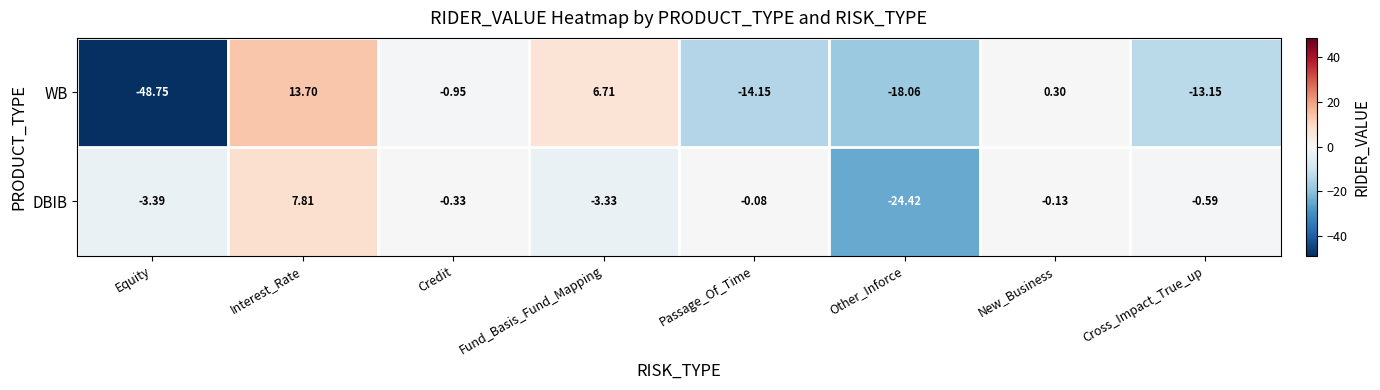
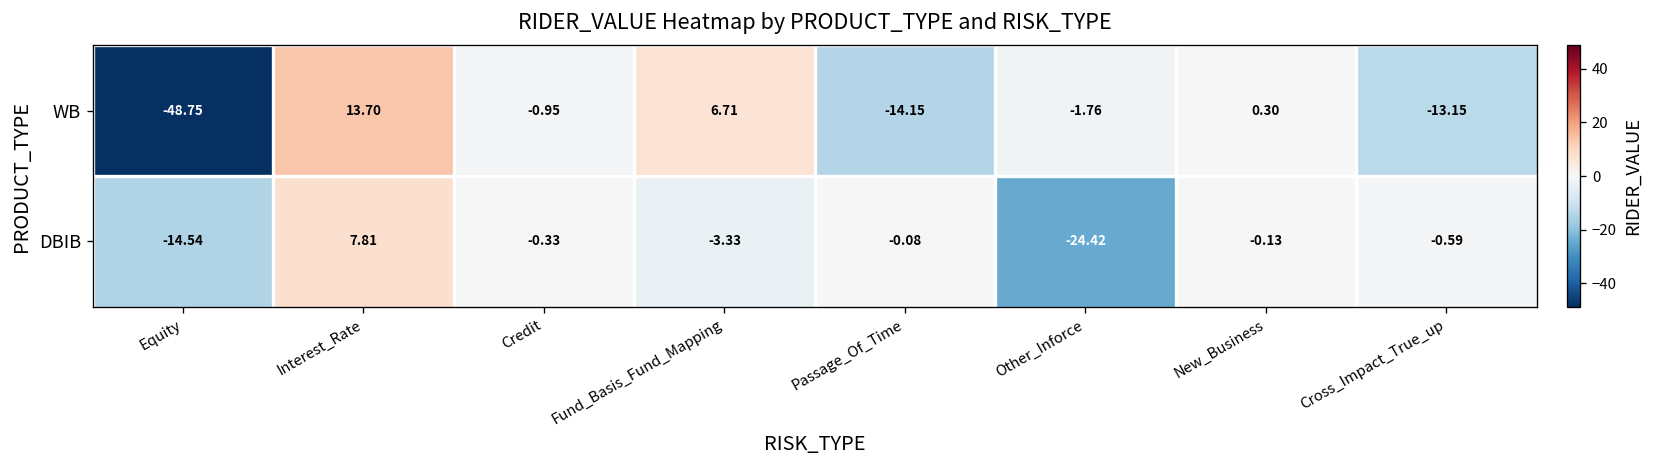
  {
    "WB": {
      "Equity": -48.75,
      "Interest_Rate": 13.70,
      "Credit": -0.95,
      "Fund_Basis_Fund_Mapping": 6.71,
      "Passage_Of_Time": -14.15,
-     "Other_Inforce": -18.06,
+     "Other_Inforce": -1.76,
      "New_Business": 0.30,
      "Cross_Impact_True_up": -13.15
    },
    "DBIB": {
-     "Equity": -3.39,
+     "Equity": -14.54,
      "Interest_Rate": 7.81,
      "Credit": -0.33,
      "Fund_Basis_Fund_Mapping": -3.33,
      "Passage_Of_Time": -0.08,
      "Other_Inforce": -24.42,
      "New_Business": -0.13,
      "Cross_Impact_True_up": -0.59
    }
  }
